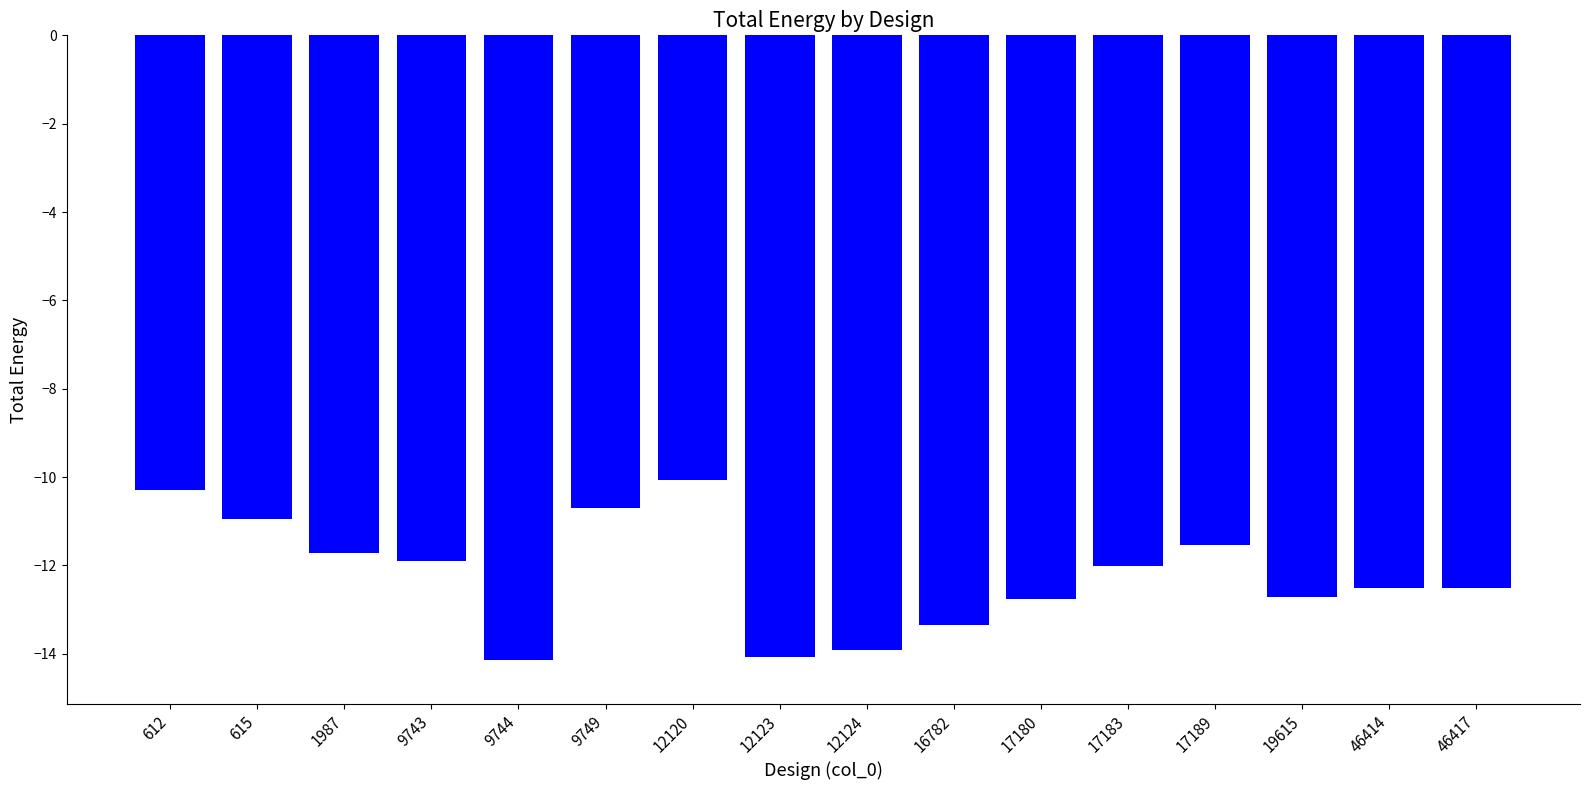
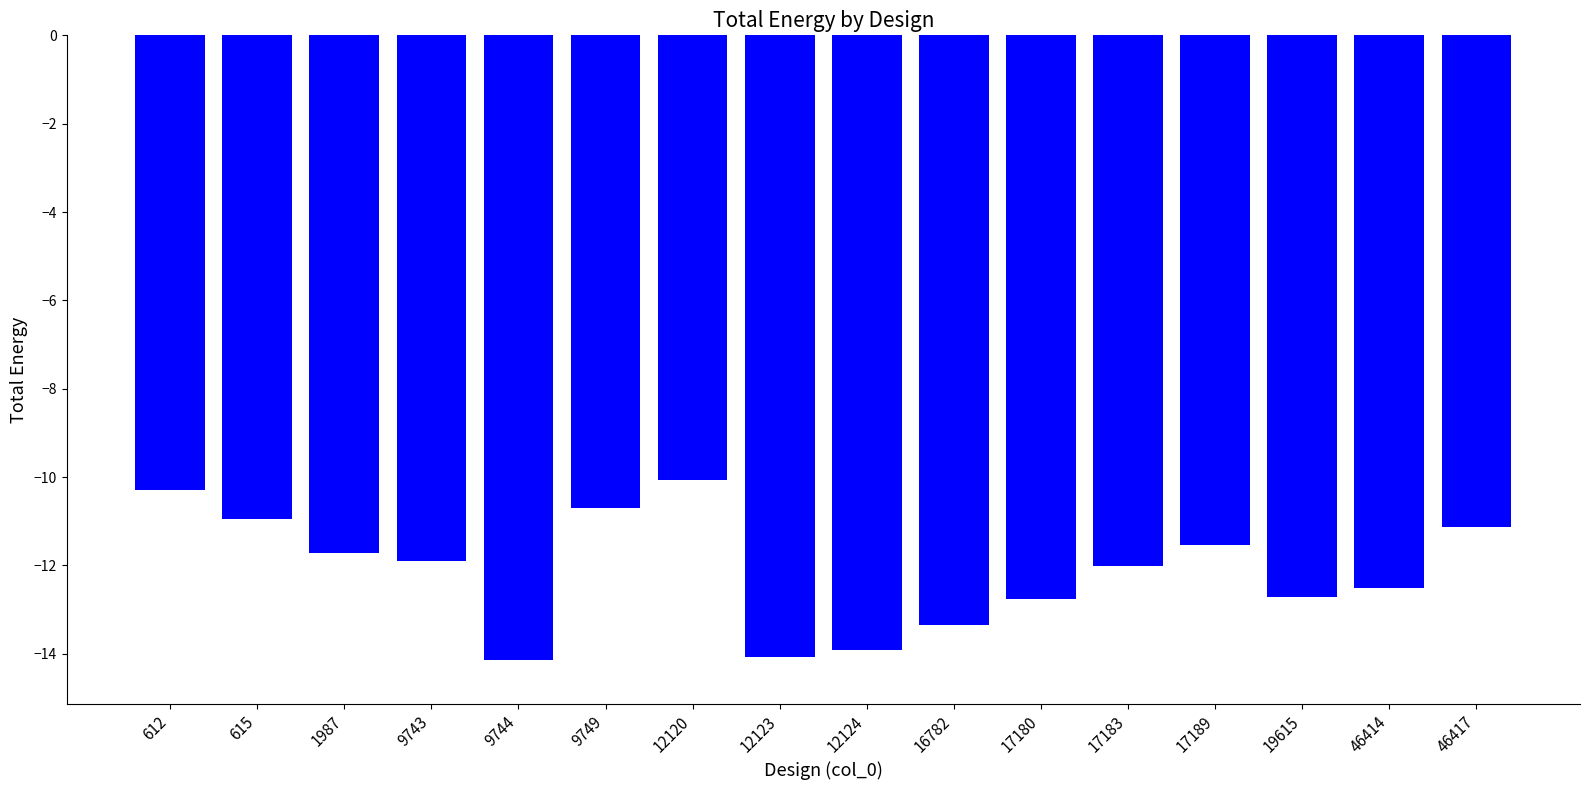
  {
    "612": -10.3,
    "615": -11.0,
    "1987": -11.7,
    "9743": -11.9,
    "9744": -14.1,
    "9749": -10.7,
    "12120": -10.1,
    "12123": -14.1,
    "12124": -13.9,
    "16782": -13.4,
    "17180": -12.8,
    "17183": -12.0,
    "17189": -11.5,
    "19615": -12.7,
    "46414": -12.5,
-   "46417": -12.5
+   "46417": -11.1
  }
